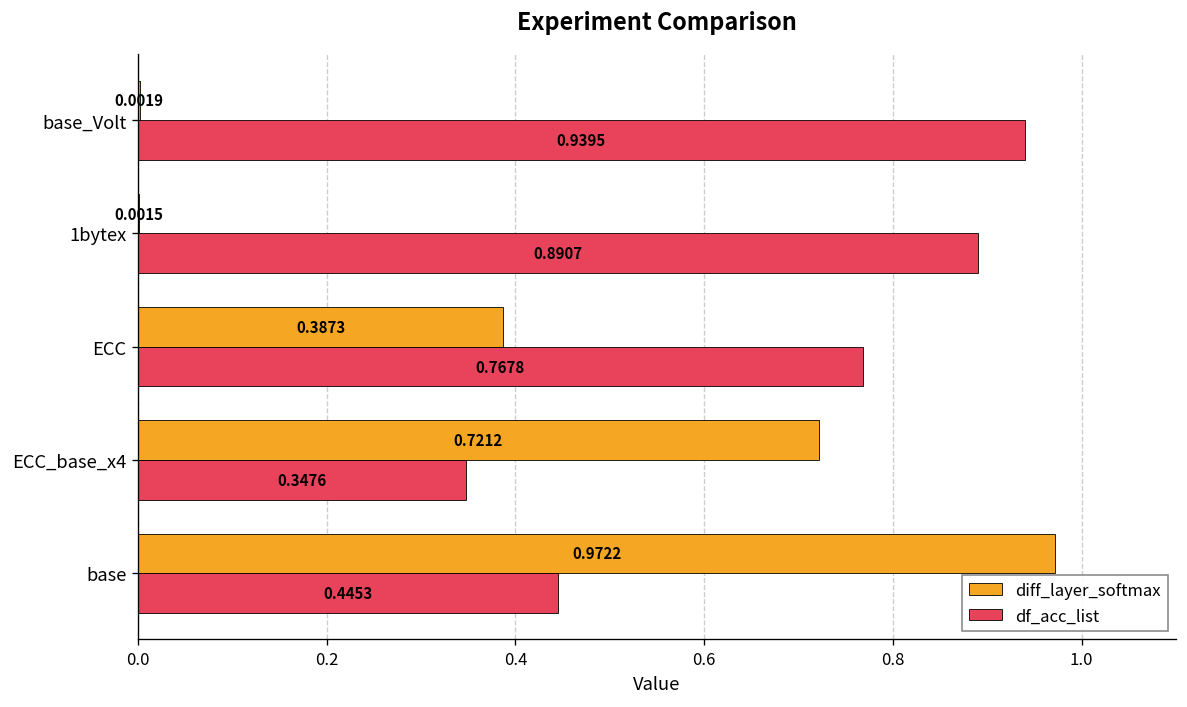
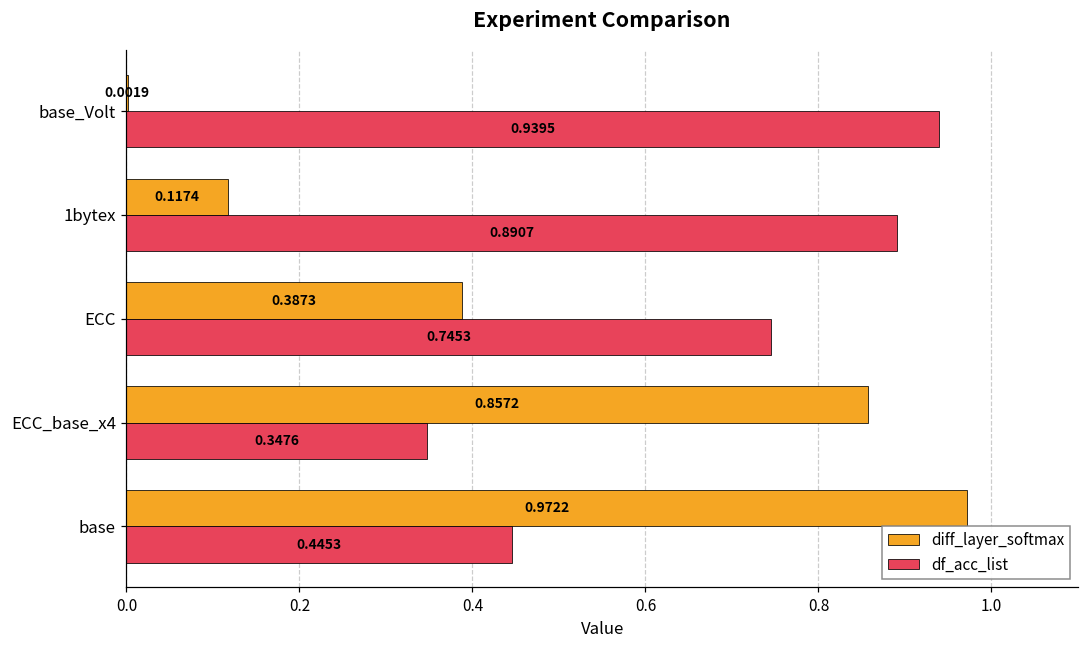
  {
    "diff_layer_softmax": {
      "base_Volt": 0.0019,
-     "1bytex": 0.0015,
+     "1bytex": 0.1174,
      "ECC": 0.3873,
-     "ECC_base_x4": 0.7212,
+     "ECC_base_x4": 0.8572,
      "base": 0.9722
    },
    "df_acc_list": {
      "base_Volt": 0.9395,
      "1bytex": 0.8907,
-     "ECC": 0.7678,
+     "ECC": 0.7453,
      "ECC_base_x4": 0.3476,
      "base": 0.4453
    }
  }
